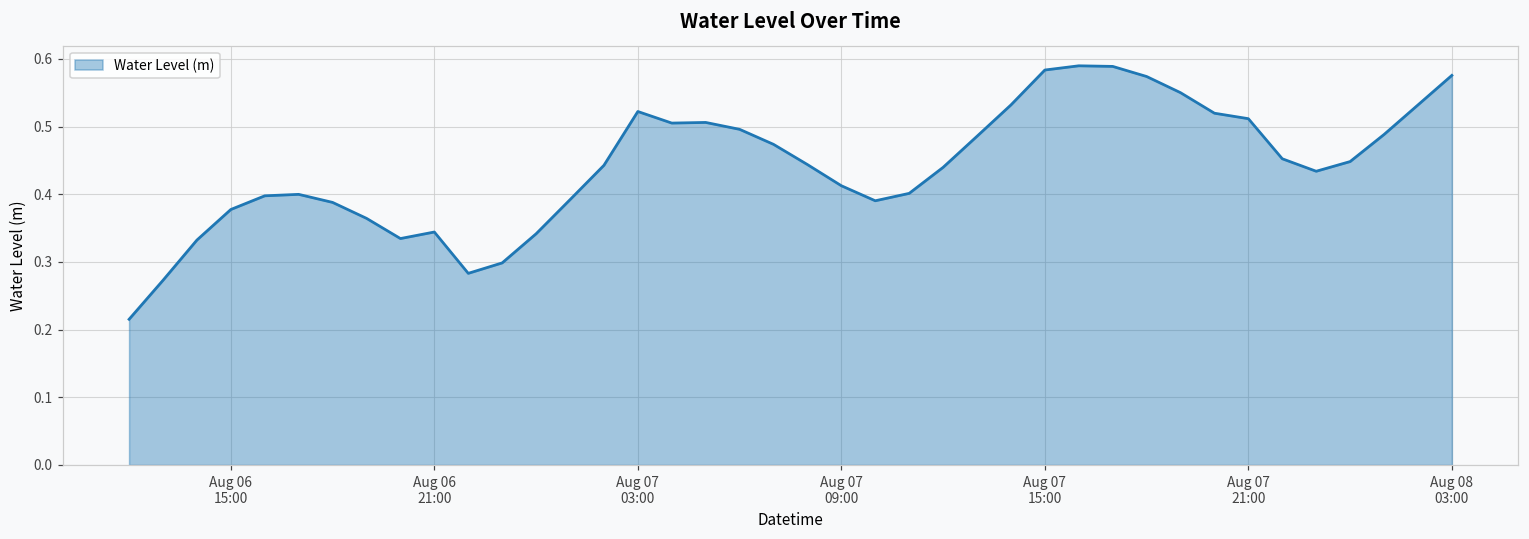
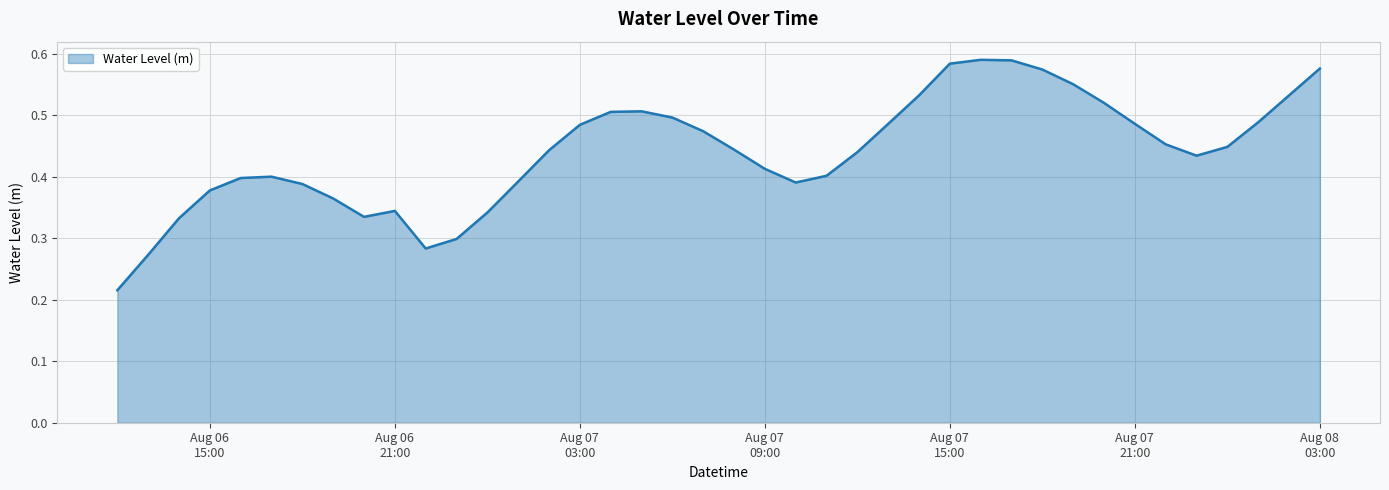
  {
    "Aug 06 15:00": 0.38,
    "Aug 06 21:00": 0.34,
-   "Aug 07 03:00": 0.52,
+   "Aug 07 03:00": 0.48,
    "Aug 07 09:00": 0.41,
    "Aug 07 15:00": 0.58,
-   "Aug 07 21:00": 0.51,
+   "Aug 07 21:00": 0.49,
    "Aug 08 03:00": 0.58
  }
